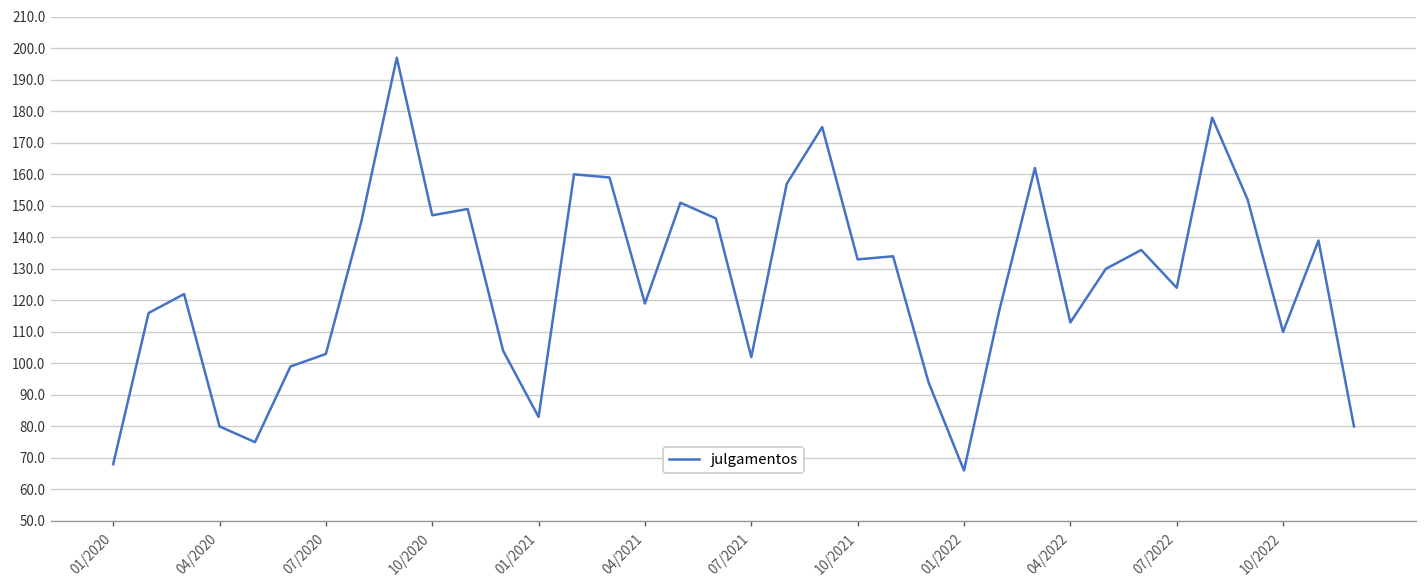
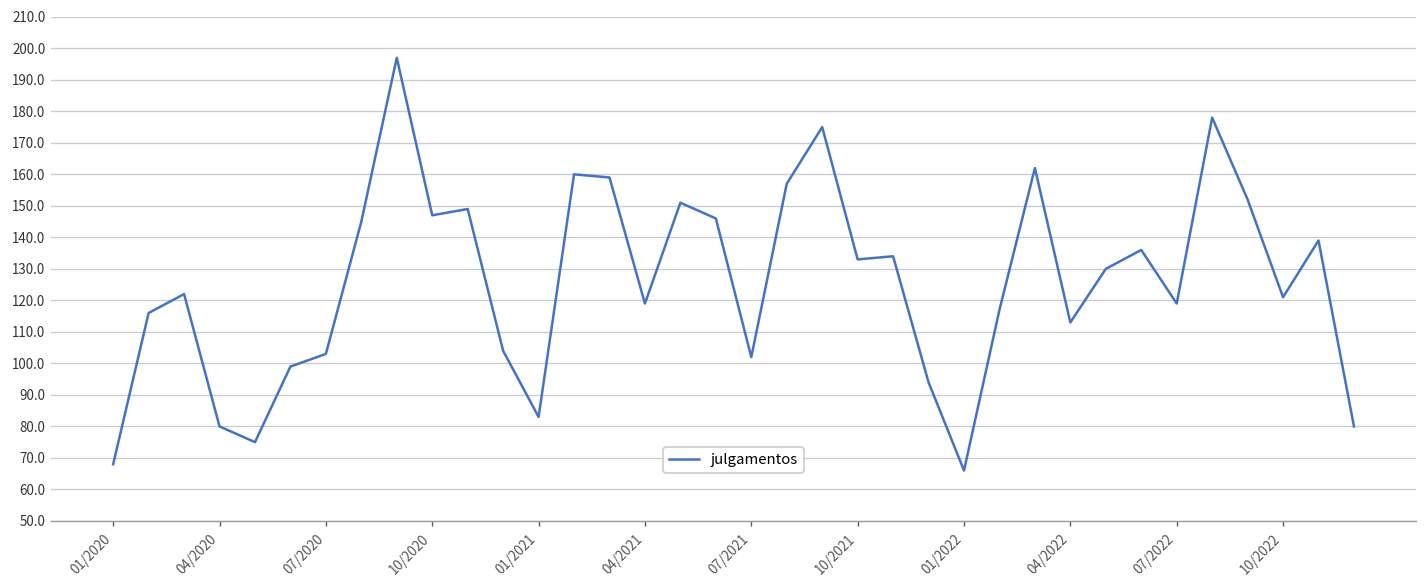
  {
    "01/2020": 68,
    "04/2020": 80,
    "07/2020": 103,
    "10/2020": 147,
    "01/2021": 83,
    "04/2021": 119,
    "07/2021": 102,
    "10/2021": 133,
    "01/2022": 66,
    "04/2022": 113,
-   "07/2022": 124,
-   "10/2022": 110
+   "07/2022": 119,
+   "10/2022": 121
  }
